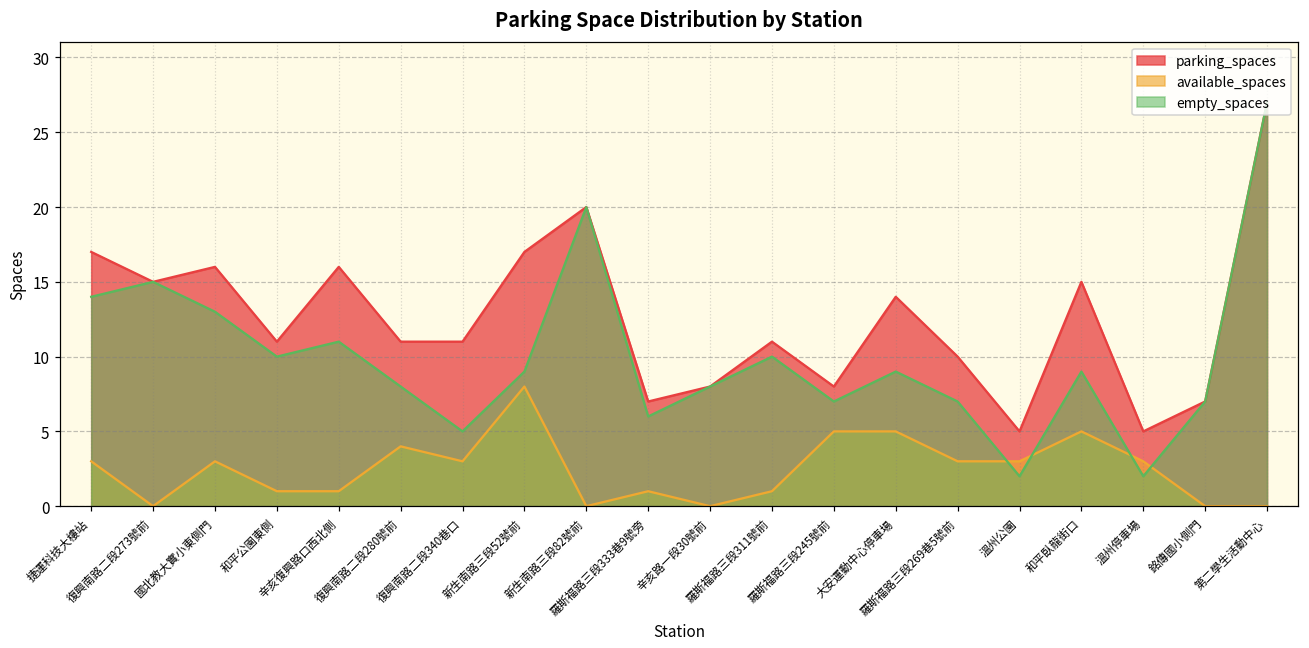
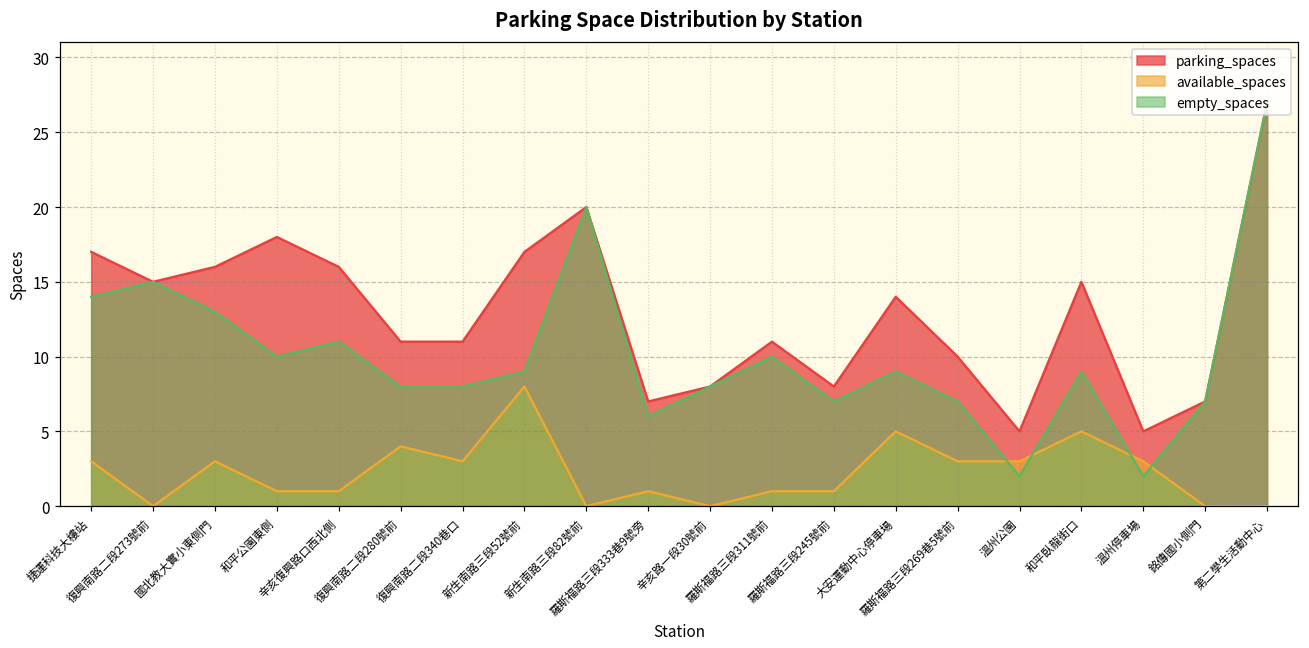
  {
    "parking_spaces": {
      "捷運科技大樓站": 17,
      "國北教大實小東側門": 16,
-     "和平公園東側": 11,
+     "和平公園東側": 18,
      "辛亥復興路口西北側": 16,
      "復興南路二段280號前": 11,
      "復興南路二段340巷口": 11,
      "新生南路三段52號前": 17,
      "羅斯福路三段333巷9號旁": 7,
      "羅斯福路三段311號前": 11,
      "羅斯福路三段245號前": 8,
      "大安運動中心停車場": 14,
      "羅斯福路三段269巷5號前": 10,
      "溫州公園": 5,
      "和平臥龍街口": 15,
      "溫州停車場": 5
    },
    "available_spaces": {
      "捷運科技大樓站": 3,
      "復興南路二段273號前": 0,
      "國北教大實小東側門": 3,
      "和平公園東側": 1,
      "辛亥復興路口西北側": 1,
      "復興南路二段280號前": 4,
      "復興南路二段340巷口": 3,
      "新生南路三段52號前": 8,
      "新生南路三段82號前": 0,
      "羅斯福路三段333巷9號旁": 1,
      "辛亥路一段30號前": 0,
      "羅斯福路三段311號前": 1,
-     "羅斯福路三段245號前": 5,
+     "羅斯福路三段245號前": 1,
      "大安運動中心停車場": 5,
      "羅斯福路三段269巷5號前": 3,
      "溫州公園": 3,
      "和平臥龍街口": 5,
      "溫州停車場": 3,
      "銘傳國小側門": 0,
      "第二學生活動中心": 0
    },
    "empty_spaces": {
      "捷運科技大樓站": 14,
      "國北教大實小東側門": 13,
      "和平公園東側": 10,
      "辛亥復興路口西北側": 11,
      "復興南路二段280號前": 8,
-     "復興南路二段340巷口": 5,
+     "復興南路二段340巷口": 8,
      "新生南路三段52號前": 9,
      "羅斯福路三段333巷9號旁": 6,
      "羅斯福路三段311號前": 10,
      "羅斯福路三段245號前": 7,
      "大安運動中心停車場": 9,
      "羅斯福路三段269巷5號前": 7,
      "溫州公園": 2,
      "和平臥龍街口": 9,
      "溫州停車場": 2
    }
  }
